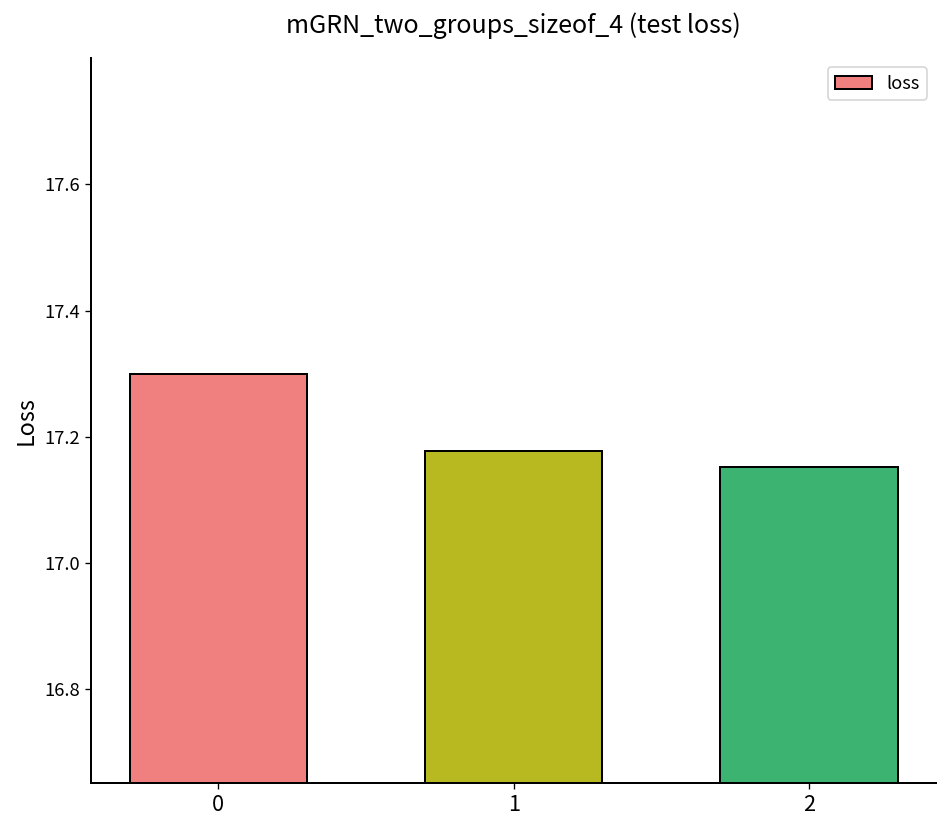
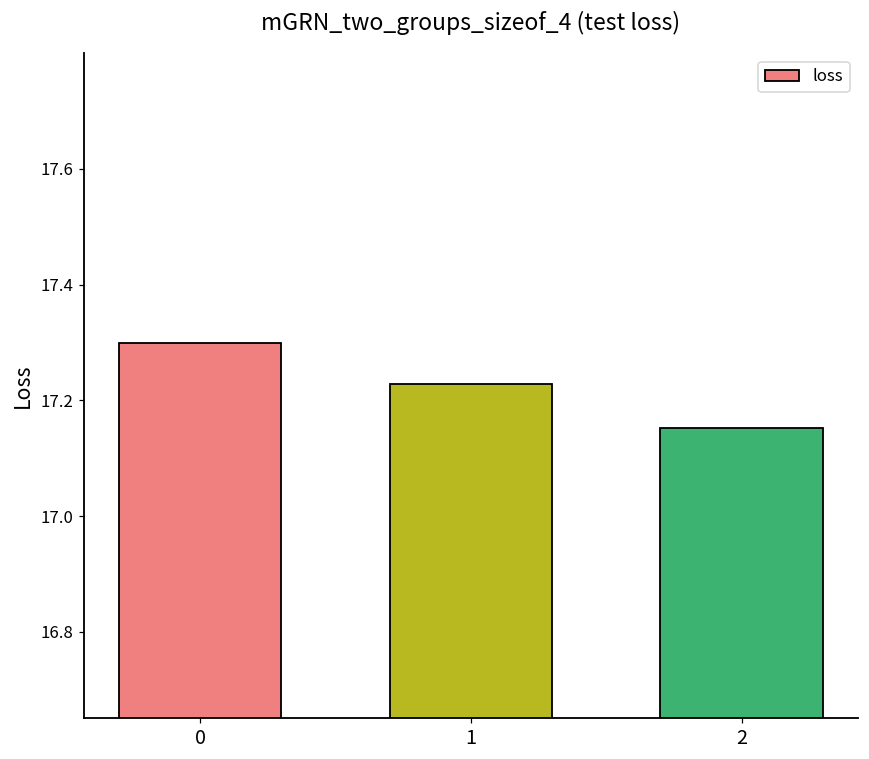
  {
    "0": 17.30,
-   "1": 17.18,
+   "1": 17.23,
    "2": 17.15
  }
